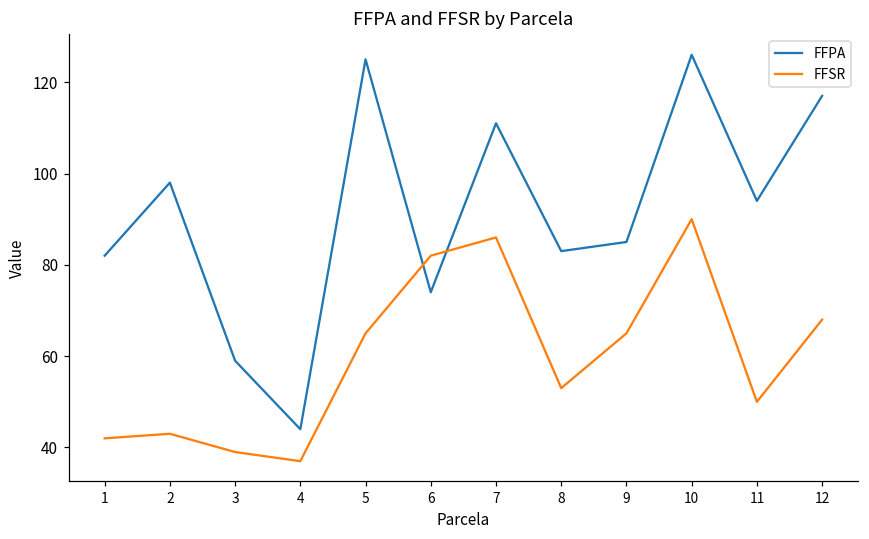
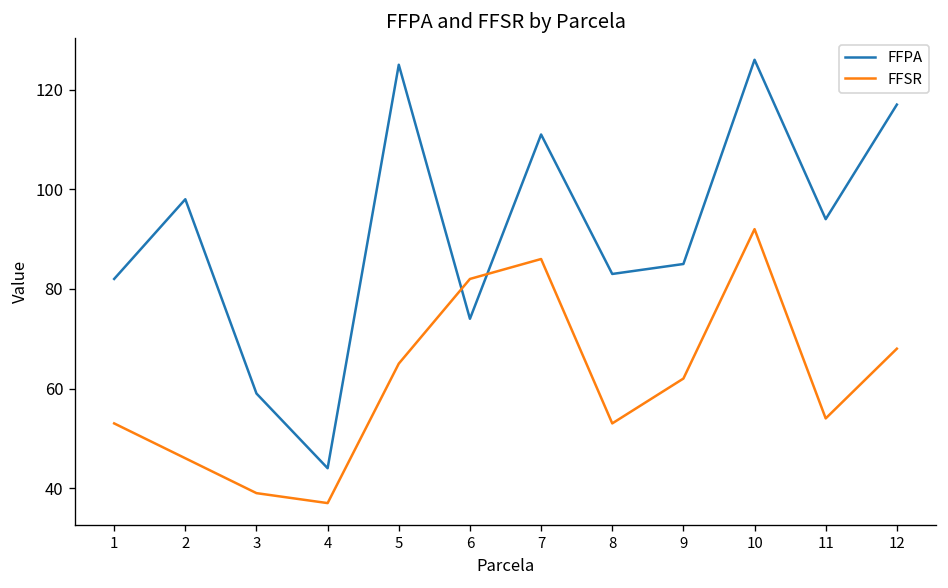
  {
    "FFPA": {
      "1": 82,
      "2": 98,
      "3": 59,
      "4": 44,
      "5": 125,
      "6": 74,
      "7": 111,
      "8": 83,
      "9": 85,
      "10": 126,
      "11": 94,
      "12": 117
    },
    "FFSR": {
-     "1": 42,
-     "2": 43,
+     "1": 53,
+     "2": 46,
      "3": 39,
      "4": 37,
      "5": 65,
      "6": 82,
      "7": 86,
      "8": 53,
-     "9": 65,
-     "10": 90,
-     "11": 50,
+     "9": 62,
+     "10": 92,
+     "11": 54,
      "12": 68
    }
  }
